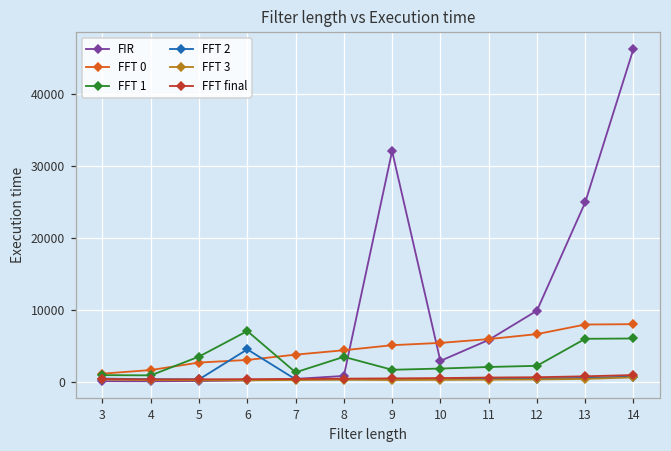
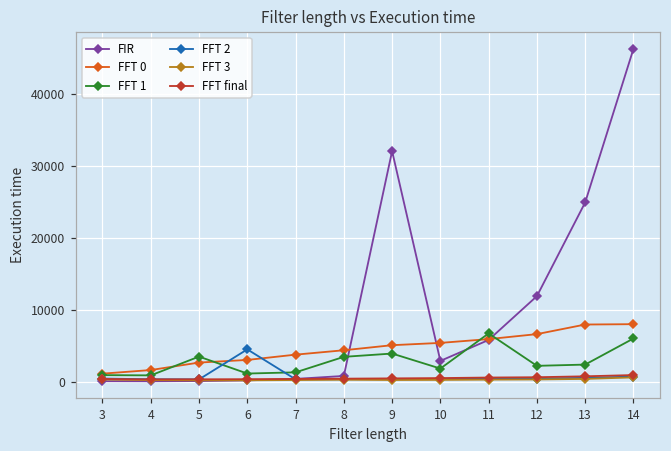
  {
    "FIR": {
      "9": 32000,
      "10": 3000,
-     "12": 10000,
+     "12": 12000,
      "13": 25000,
      "14": 46000
    },
    "FFT 1": {
      "4": 1000,
      "5": 3000,
-     "6": 7000,
+     "6": 1000,
      "7": 1000,
      "8": 3000,
-     "9": 2000,
+     "9": 4000,
      "10": 2000,
-     "11": 2000,
+     "11": 7000,
      "12": 2000,
-     "13": 6000,
+     "13": 2000,
      "14": 6000
    },
    "FFT 2": {
      "6": 4000
    }
  }
